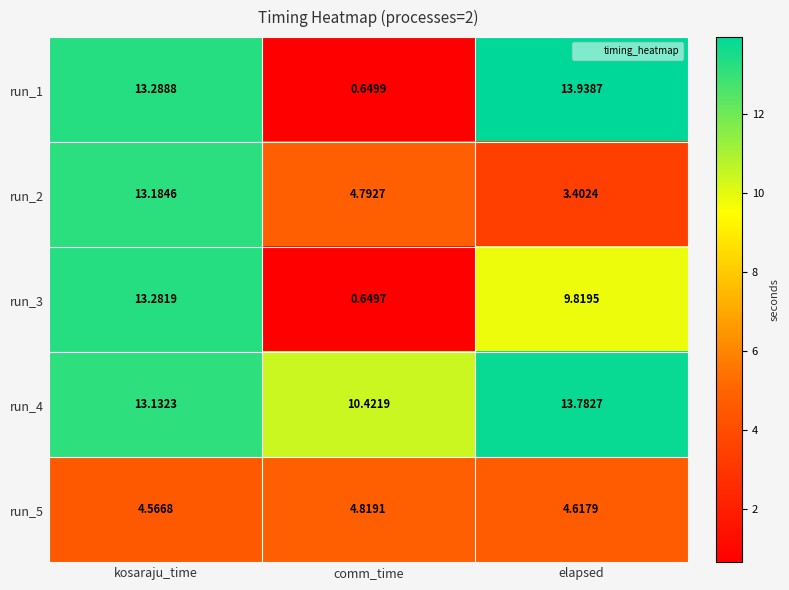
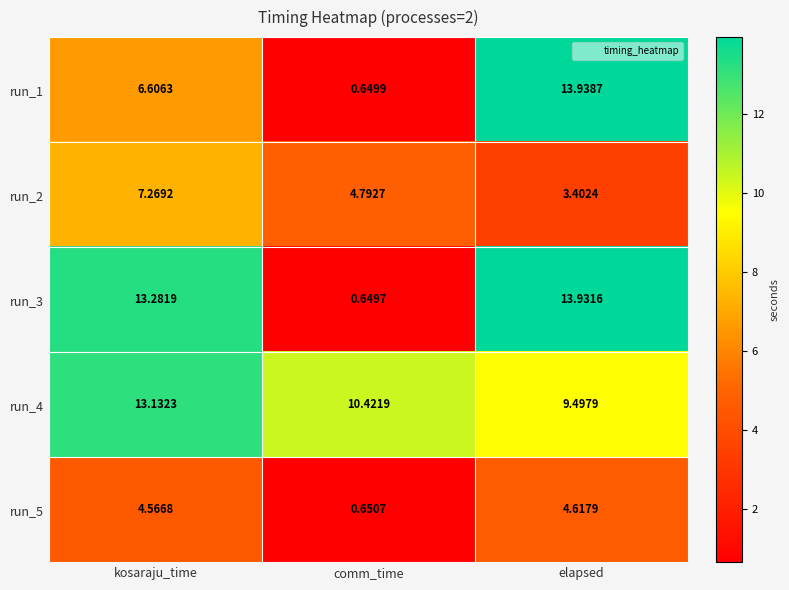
  {
    "run_1": {
-     "kosaraju_time": 13.2888,
+     "kosaraju_time": 6.6063,
      "comm_time": 0.6499,
      "elapsed": 13.9387
    },
    "run_2": {
-     "kosaraju_time": 13.1846,
+     "kosaraju_time": 7.2692,
      "comm_time": 4.7927,
      "elapsed": 3.4024
    },
    "run_3": {
      "kosaraju_time": 13.2819,
      "comm_time": 0.6497,
-     "elapsed": 9.8195
+     "elapsed": 13.9316
    },
    "run_4": {
      "kosaraju_time": 13.1323,
      "comm_time": 10.4219,
-     "elapsed": 13.7827
+     "elapsed": 9.4979
    },
    "run_5": {
      "kosaraju_time": 4.5668,
-     "comm_time": 4.8191,
+     "comm_time": 0.6507,
      "elapsed": 4.6179
    }
  }
